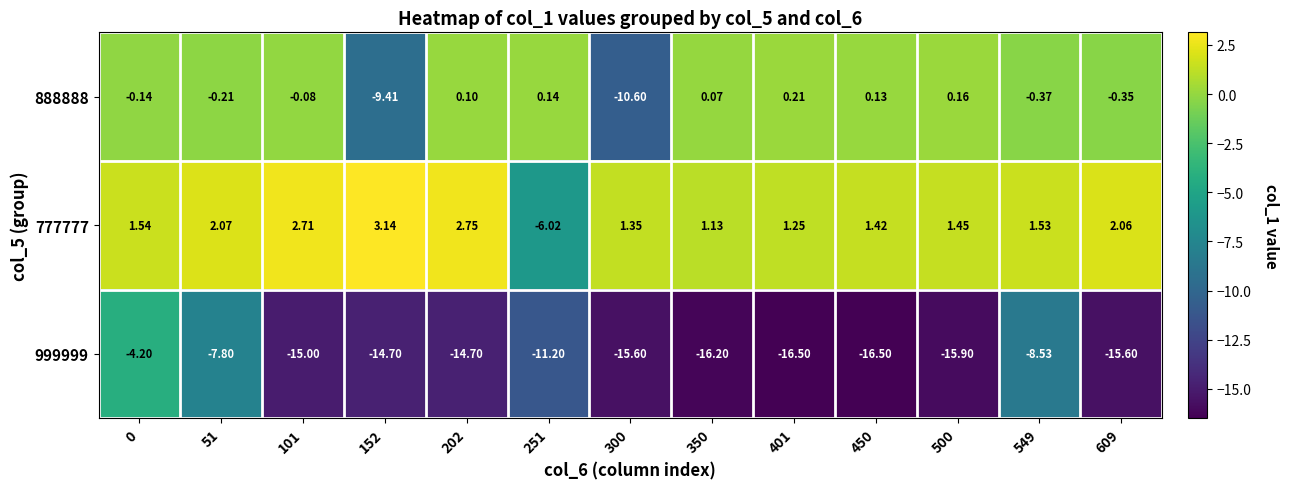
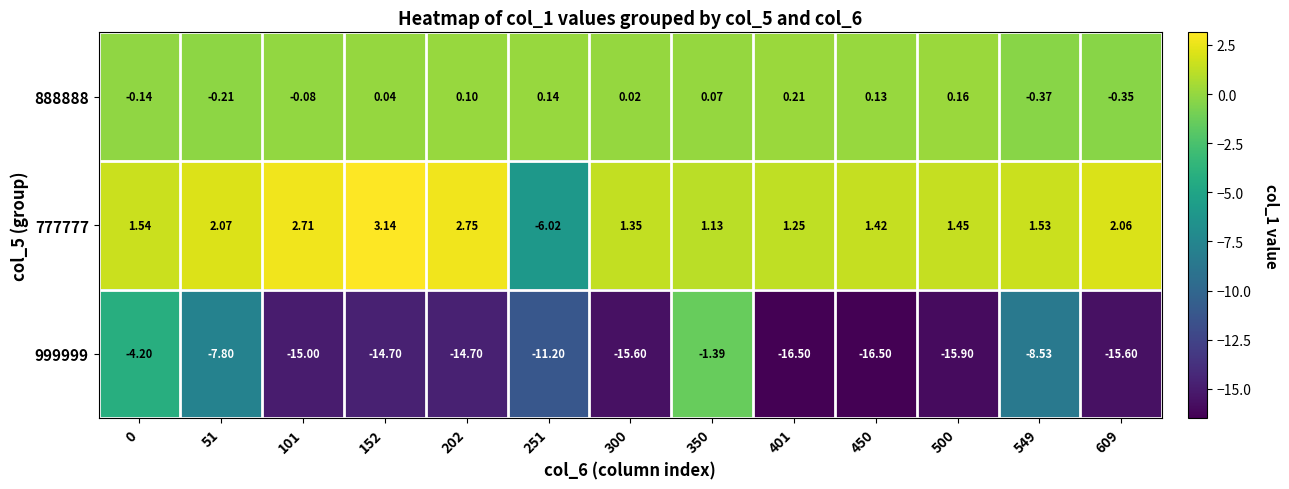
  {
    "888888": {
      "0": -0.14,
      "51": -0.21,
      "101": -0.08,
-     "152": -9.41,
+     "152": 0.04,
      "202": 0.10,
      "251": 0.14,
-     "300": -10.60,
+     "300": 0.02,
      "350": 0.07,
      "401": 0.21,
      "450": 0.13,
      "500": 0.16,
      "549": -0.37,
      "609": -0.35
    },
    "777777": {
      "0": 1.54,
      "51": 2.07,
      "101": 2.71,
      "152": 3.14,
      "202": 2.75,
      "251": -6.02,
      "300": 1.35,
      "350": 1.13,
      "401": 1.25,
      "450": 1.42,
      "500": 1.45,
      "549": 1.53,
      "609": 2.06
    },
    "999999": {
      "0": -4.20,
      "51": -7.80,
      "101": -15.00,
      "152": -14.70,
      "202": -14.70,
      "251": -11.20,
      "300": -15.60,
-     "350": -16.20,
+     "350": -1.39,
      "401": -16.50,
      "450": -16.50,
      "500": -15.90,
      "549": -8.53,
      "609": -15.60
    }
  }
